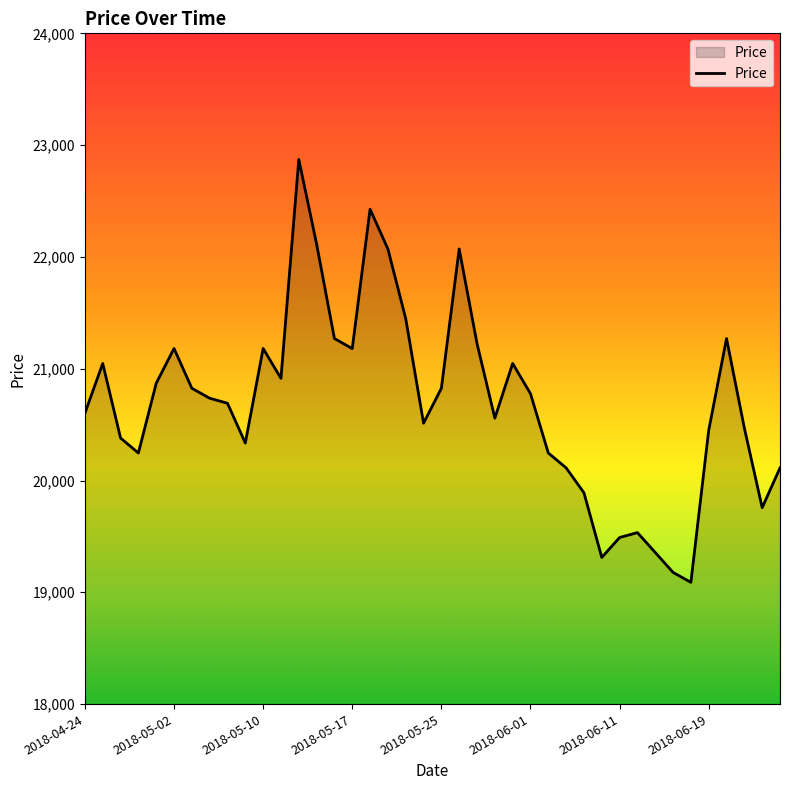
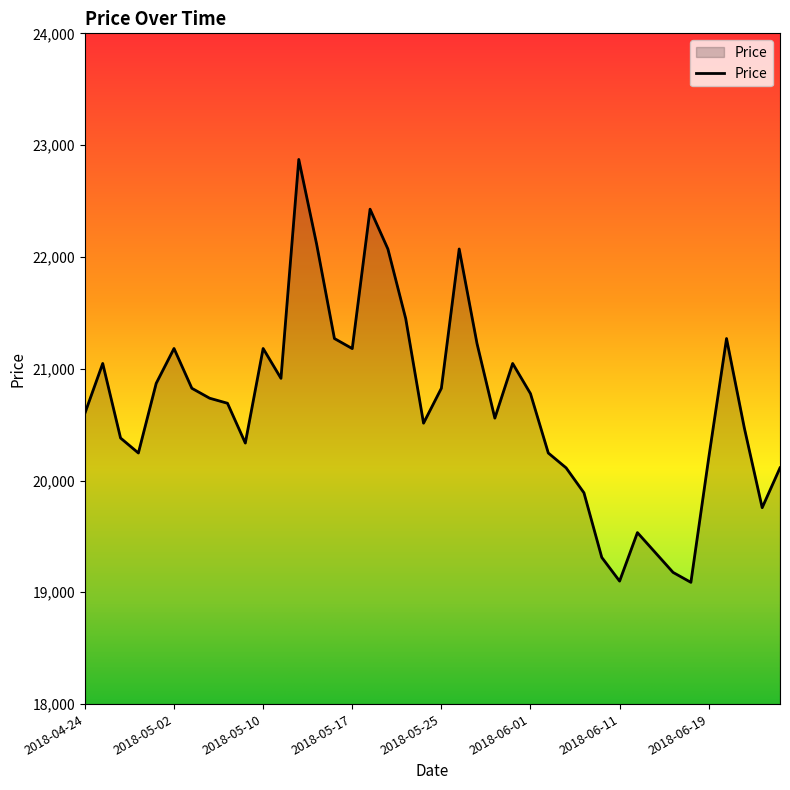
  {
    "2018-04-24": "20,600",
    "2018-05-02": "21,180",
    "2018-05-10": "21,180",
    "2018-05-17": "21,180",
    "2018-05-25": "20,830",
    "2018-06-01": "20,780",
-   "2018-06-11": "19,490",
-   "2018-06-19": "20,450"
+   "2018-06-11": "19,100",
+   "2018-06-19": "20,200"
  }
